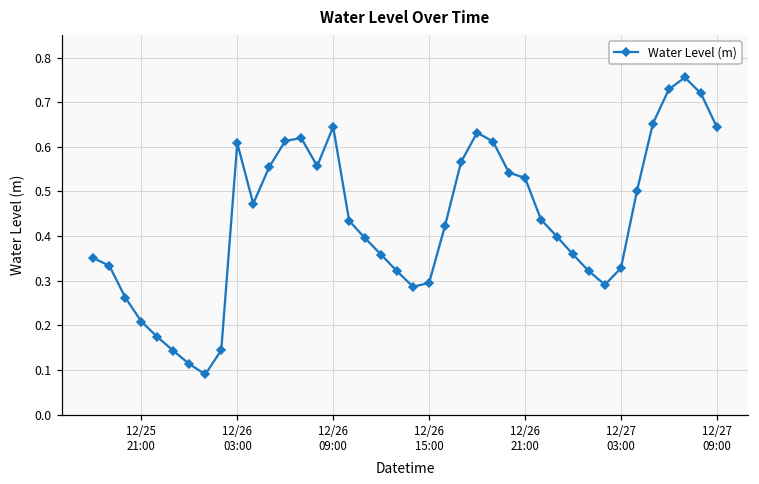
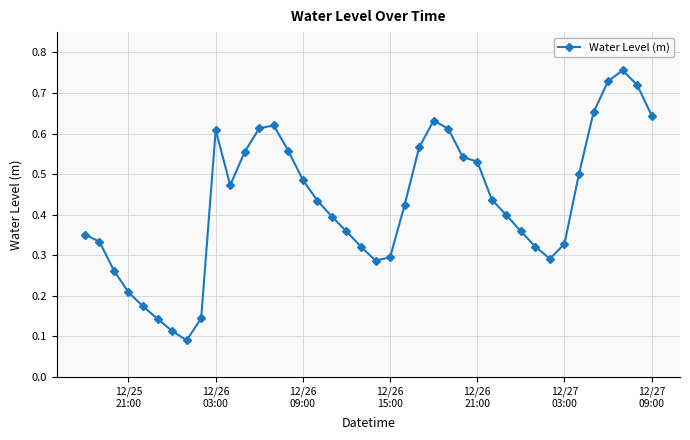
  {
    "12/25 21:00": 0.21,
    "12/26 03:00": 0.61,
-   "12/26 09:00": 0.64,
+   "12/26 09:00": 0.49,
    "12/26 15:00": 0.30,
    "12/26 21:00": 0.53,
    "12/27 03:00": 0.33,
    "12/27 09:00": 0.64
  }
